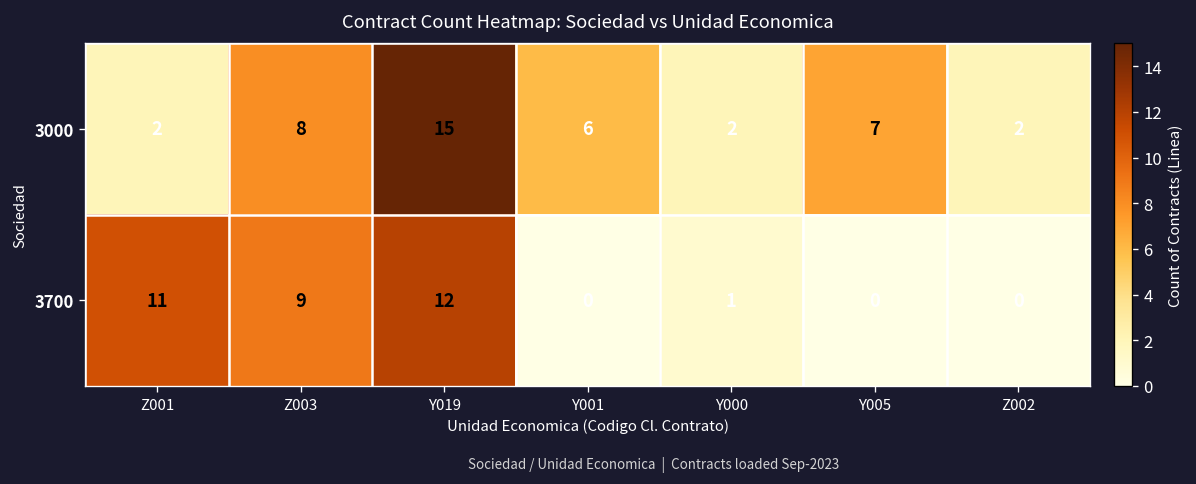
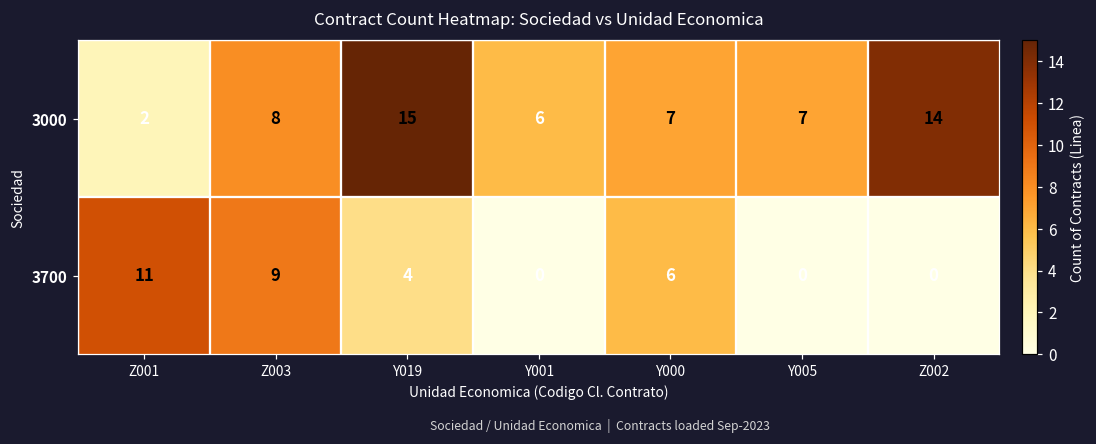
  {
    "3000": {
      "Z001": 2,
      "Z003": 8,
      "Y019": 15,
      "Y001": 6,
-     "Y000": 2,
+     "Y000": 7,
      "Y005": 7,
-     "Z002": 2
+     "Z002": 14
    },
    "3700": {
      "Z001": 11,
      "Z003": 9,
-     "Y019": 12,
-     "Y000": 1
+     "Y019": 4,
+     "Y000": 6
    }
  }
